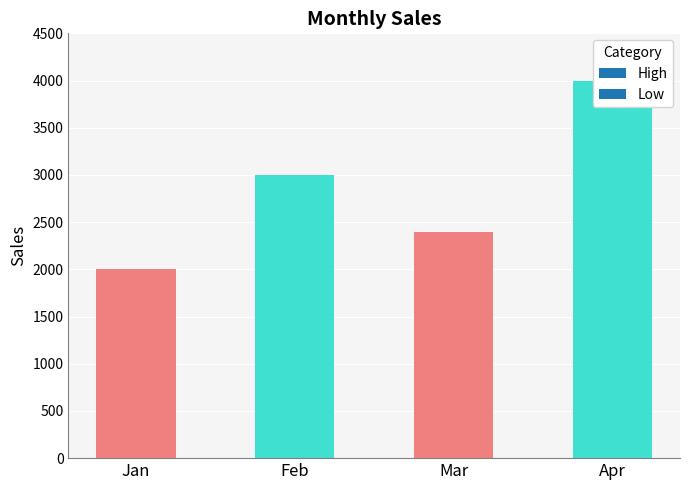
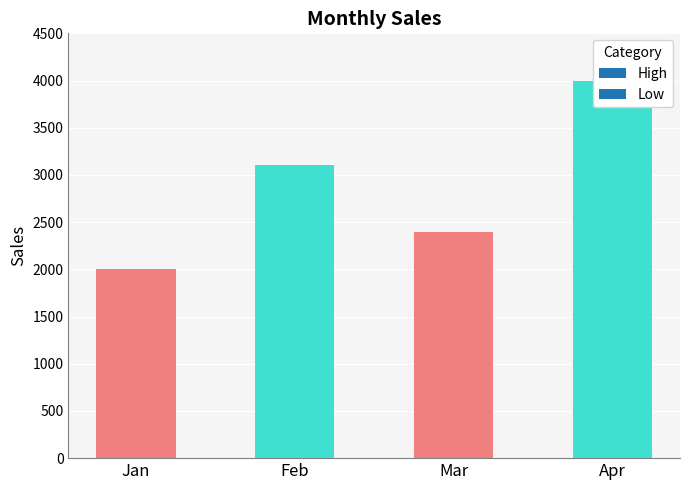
  {
    "Jan": 2000,
-   "Feb": 3000,
+   "Feb": 3100,
    "Mar": 2400
  }
